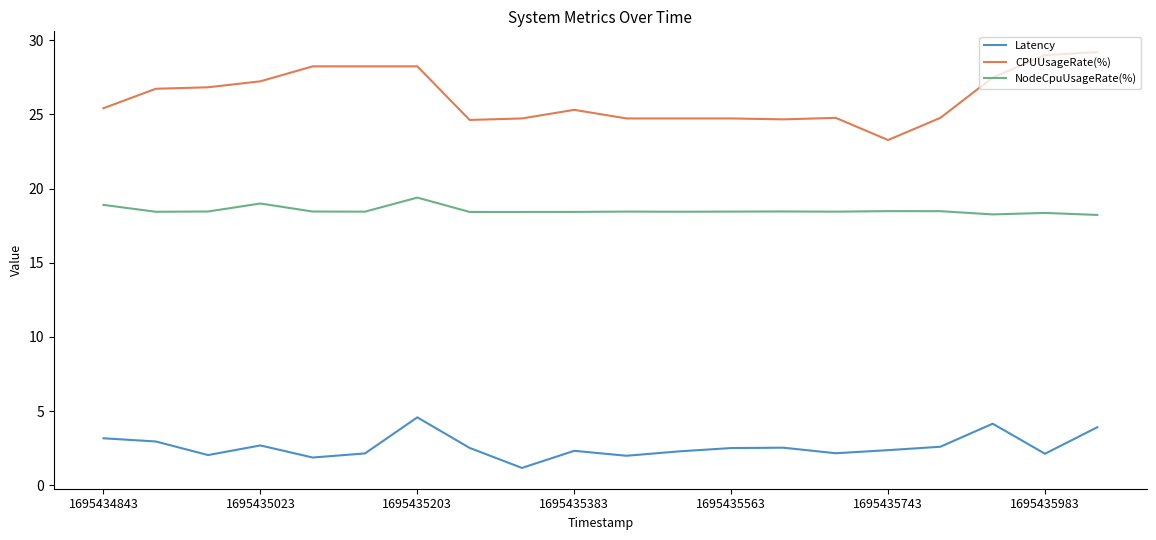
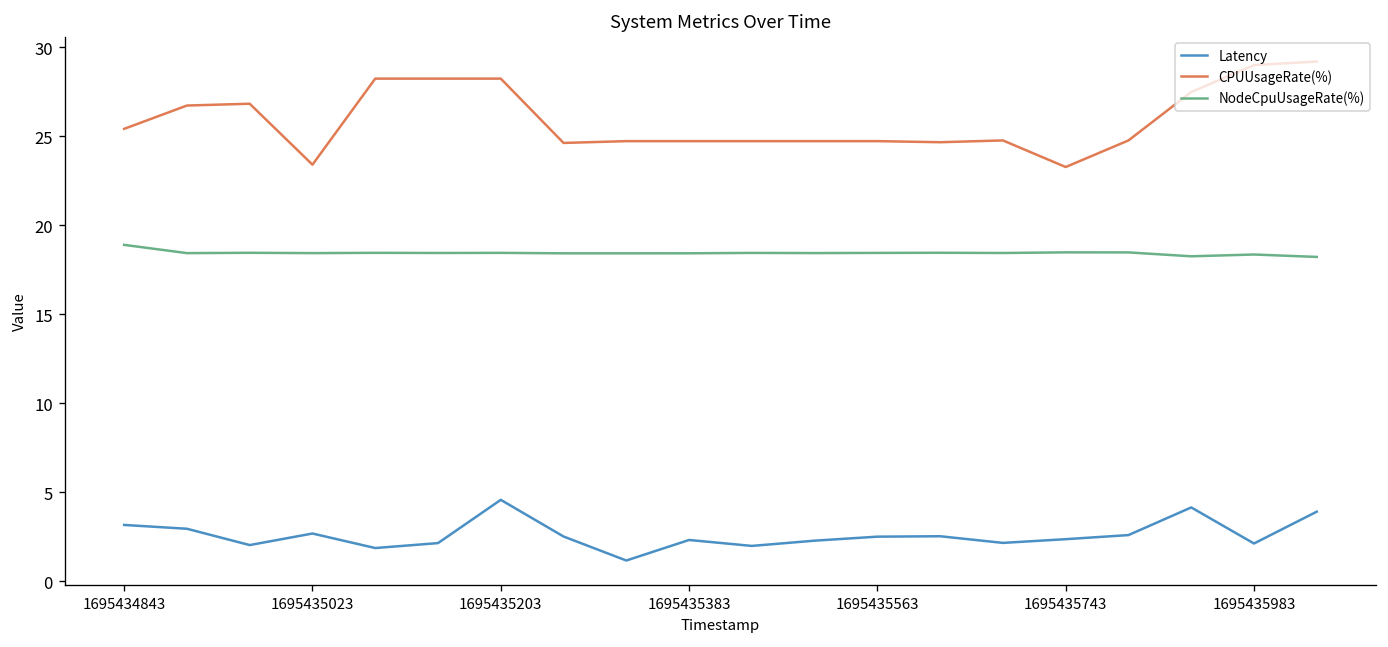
  {
    "Latency": {
      "1695434843": 3.2,
      "1695435023": 2.7,
      "1695435203": 4.6,
      "1695435383": 2.3,
      "1695435563": 2.5,
      "1695435743": 2.4,
      "1695435983": 2.1
    },
    "CPUUsageRate(%)": {
      "1695434843": 25.4,
-     "1695435023": 27.2,
+     "1695435023": 23.4,
      "1695435203": 28.2,
-     "1695435383": 25.3,
+     "1695435383": 24.7,
      "1695435563": 24.7,
      "1695435743": 23.3
    },
    "NodeCpuUsageRate(%)": {
      "1695434843": 18.9,
-     "1695435023": 19.0,
-     "1695435203": 19.4,
+     "1695435023": 18.4,
+     "1695435203": 18.4,
      "1695435383": 18.4,
      "1695435563": 18.4,
      "1695435743": 18.5,
      "1695435983": 18.4
    }
  }
